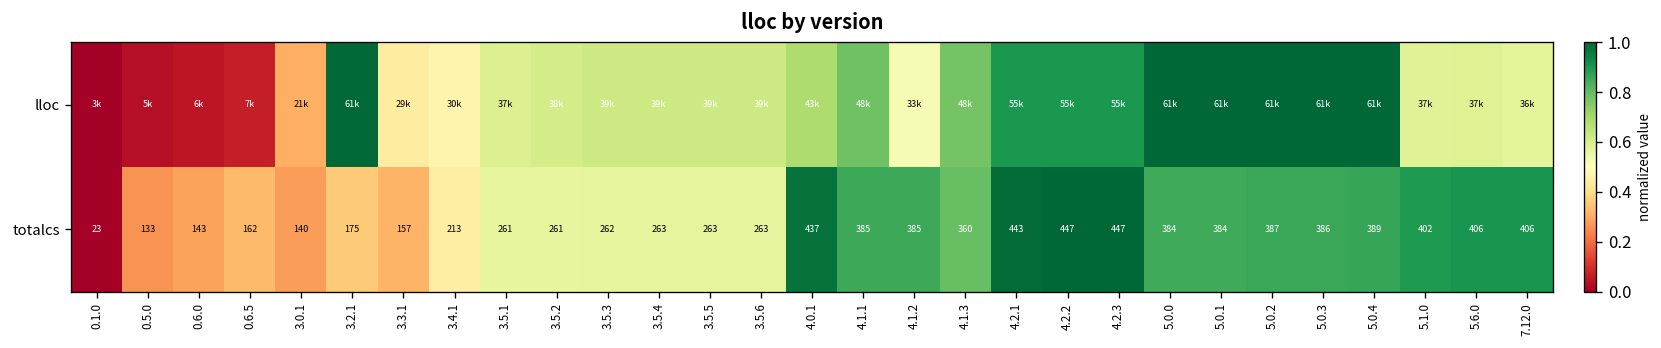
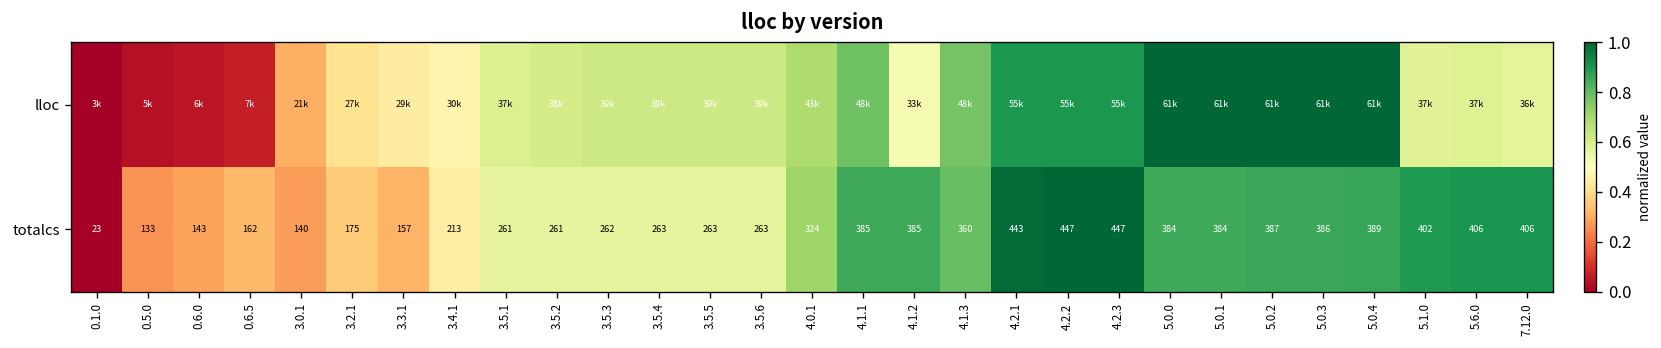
  {
    "lloc": {
      "0.1.0": "3k",
      "0.5.0": "5k",
      "0.6.0": "6k",
      "0.6.5": "7k",
      "3.0.1": "21k",
-     "3.2.1": "61k",
+     "3.2.1": "27k",
      "3.3.1": "29k",
      "3.4.1": "30k",
      "3.5.1": "37k",
      "3.5.2": "38k",
      "3.5.3": "39k",
      "3.5.4": "39k",
      "3.5.5": "39k",
      "3.5.6": "39k",
      "4.0.1": "43k",
      "4.1.1": "48k",
      "4.1.2": "33k",
      "4.1.3": "48k",
      "4.2.1": "55k",
      "4.2.2": "55k",
      "4.2.3": "55k",
      "5.0.0": "61k",
      "5.0.1": "61k",
      "5.0.2": "61k",
      "5.0.3": "61k",
      "5.0.4": "61k",
      "5.1.0": "37k",
      "5.6.0": "37k",
      "7.12.0": "36k"
    },
    "totalcs": {
      "0.1.0": "23",
      "0.5.0": "133",
      "0.6.0": "143",
      "0.6.5": "162",
      "3.0.1": "140",
      "3.2.1": "175",
      "3.3.1": "157",
      "3.4.1": "213",
      "3.5.1": "261",
      "3.5.2": "261",
      "3.5.3": "262",
      "3.5.4": "263",
      "3.5.5": "263",
      "3.5.6": "263",
-     "4.0.1": "437",
+     "4.0.1": "324",
      "4.1.1": "385",
      "4.1.2": "385",
      "4.1.3": "360",
      "4.2.1": "443",
      "4.2.2": "447",
      "4.2.3": "447",
      "5.0.0": "384",
      "5.0.1": "384",
      "5.0.2": "387",
      "5.0.3": "386",
      "5.0.4": "389",
      "5.1.0": "402",
      "5.6.0": "406",
      "7.12.0": "406"
    }
  }
